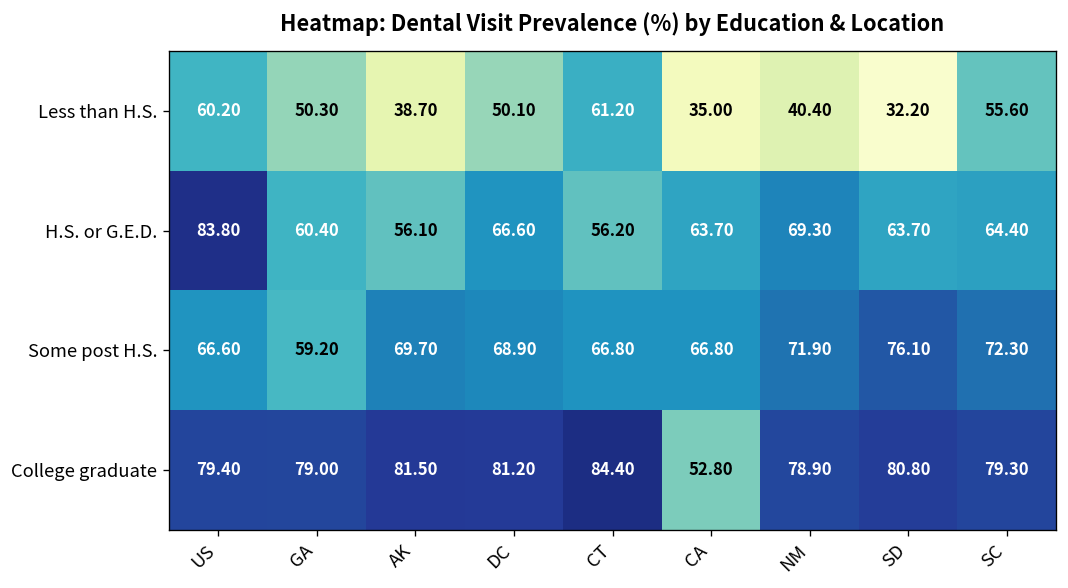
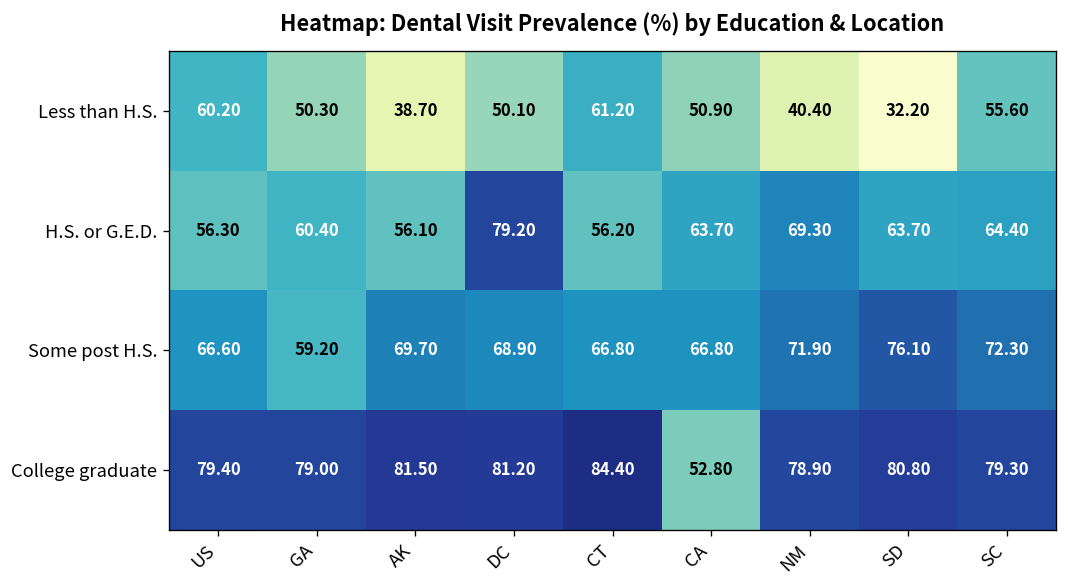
  {
    "Less than H.S.": {
      "US": 60.20,
      "GA": 50.30,
      "AK": 38.70,
      "DC": 50.10,
      "CT": 61.20,
-     "CA": 35.00,
+     "CA": 50.90,
      "NM": 40.40,
      "SD": 32.20,
      "SC": 55.60
    },
    "H.S. or G.E.D.": {
-     "US": 83.80,
+     "US": 56.30,
      "GA": 60.40,
      "AK": 56.10,
-     "DC": 66.60,
+     "DC": 79.20,
      "CT": 56.20,
      "CA": 63.70,
      "NM": 69.30,
      "SD": 63.70,
      "SC": 64.40
    },
    "Some post H.S.": {
      "US": 66.60,
      "GA": 59.20,
      "AK": 69.70,
      "DC": 68.90,
      "CT": 66.80,
      "CA": 66.80,
      "NM": 71.90,
      "SD": 76.10,
      "SC": 72.30
    },
    "College graduate": {
      "US": 79.40,
      "GA": 79.00,
      "AK": 81.50,
      "DC": 81.20,
      "CT": 84.40,
      "CA": 52.80,
      "NM": 78.90,
      "SD": 80.80,
      "SC": 79.30
    }
  }
